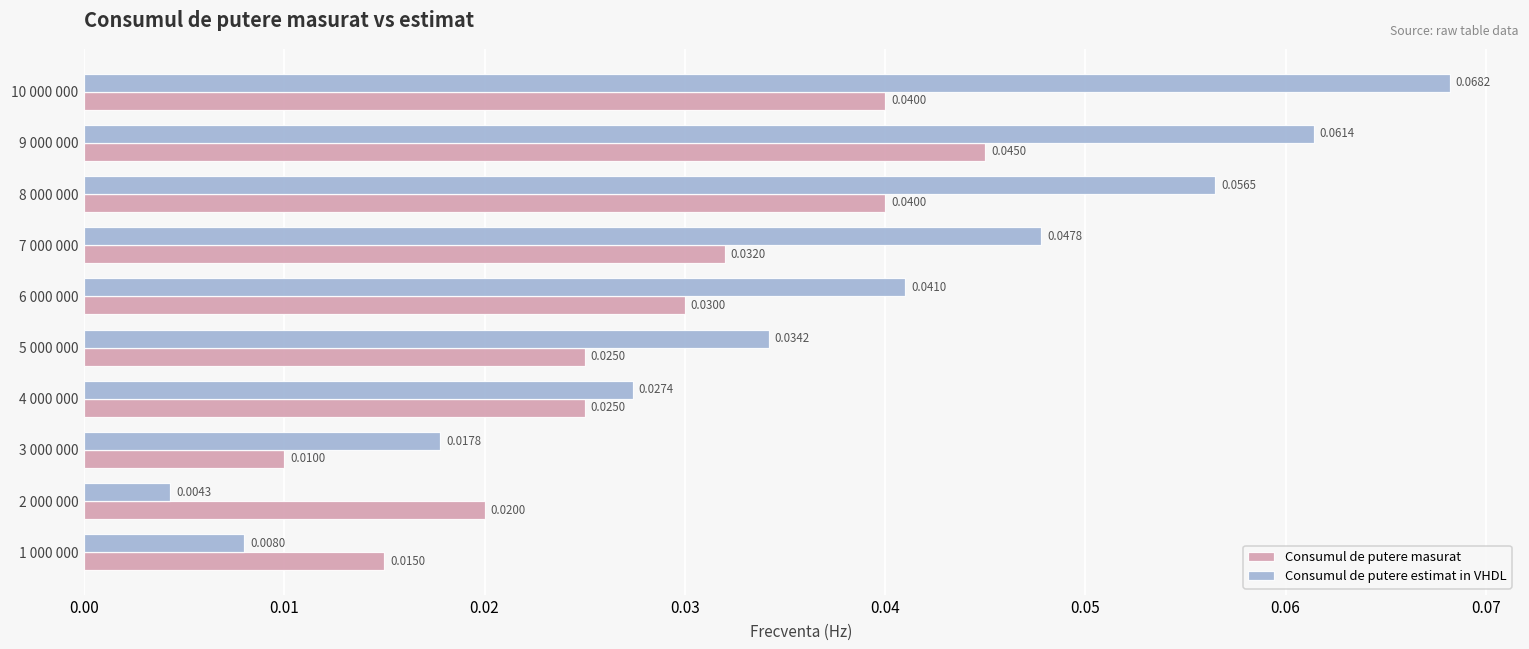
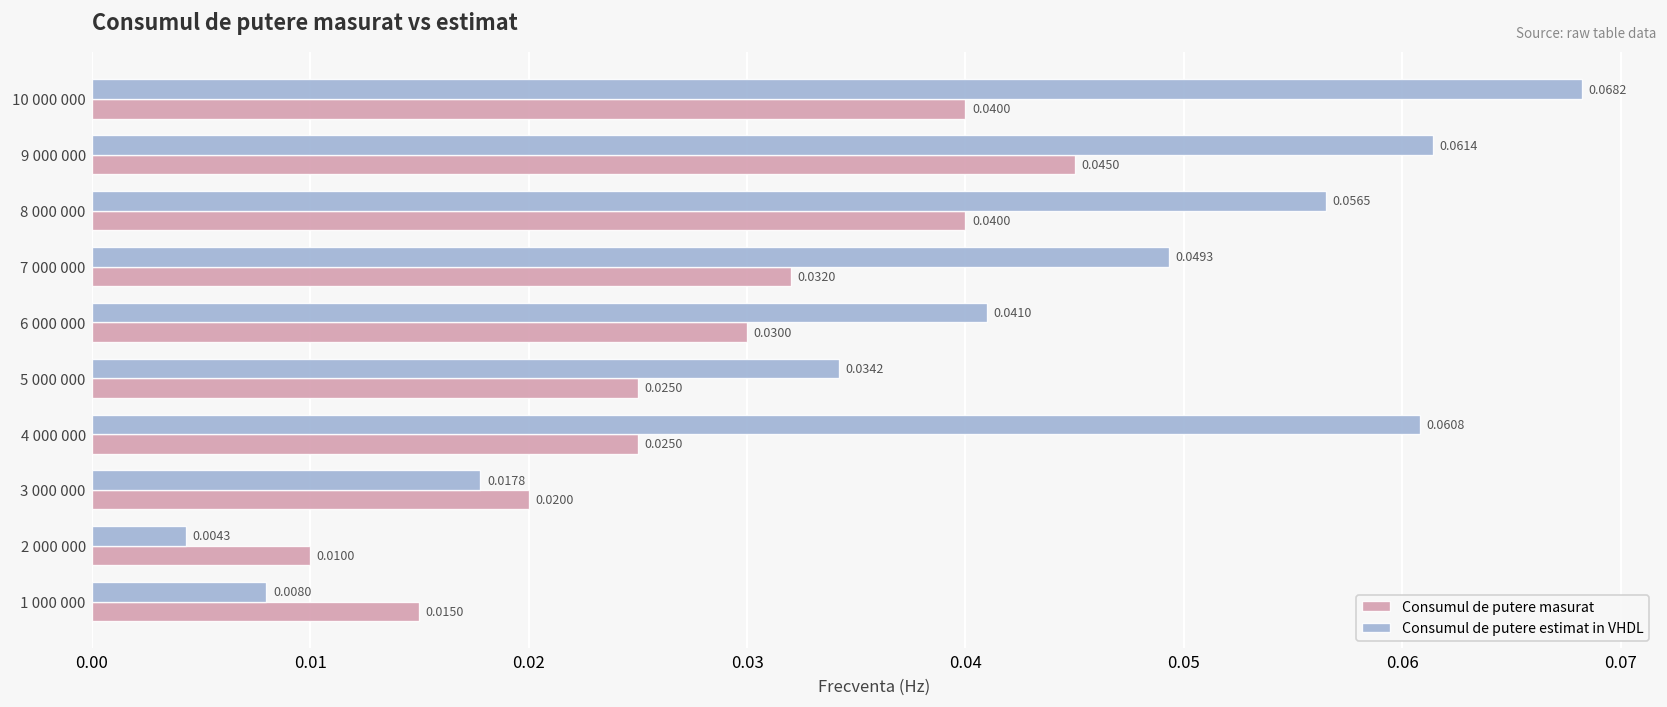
  {
    "Consumul de putere masurat": {
      "10 000 000": 0.0400,
      "9 000 000": 0.0450,
      "8 000 000": 0.0400,
      "7 000 000": 0.0320,
      "6 000 000": 0.0300,
      "5 000 000": 0.0250,
      "4 000 000": 0.0250,
-     "3 000 000": 0.0100,
-     "2 000 000": 0.0200,
+     "3 000 000": 0.0200,
+     "2 000 000": 0.0100,
      "1 000 000": 0.0150
    },
    "Consumul de putere estimat in VHDL": {
      "10 000 000": 0.0682,
      "9 000 000": 0.0614,
      "8 000 000": 0.0565,
-     "7 000 000": 0.0478,
+     "7 000 000": 0.0493,
      "6 000 000": 0.0410,
      "5 000 000": 0.0342,
-     "4 000 000": 0.0274,
+     "4 000 000": 0.0608,
      "3 000 000": 0.0178,
      "2 000 000": 0.0043,
      "1 000 000": 0.0080
    }
  }
